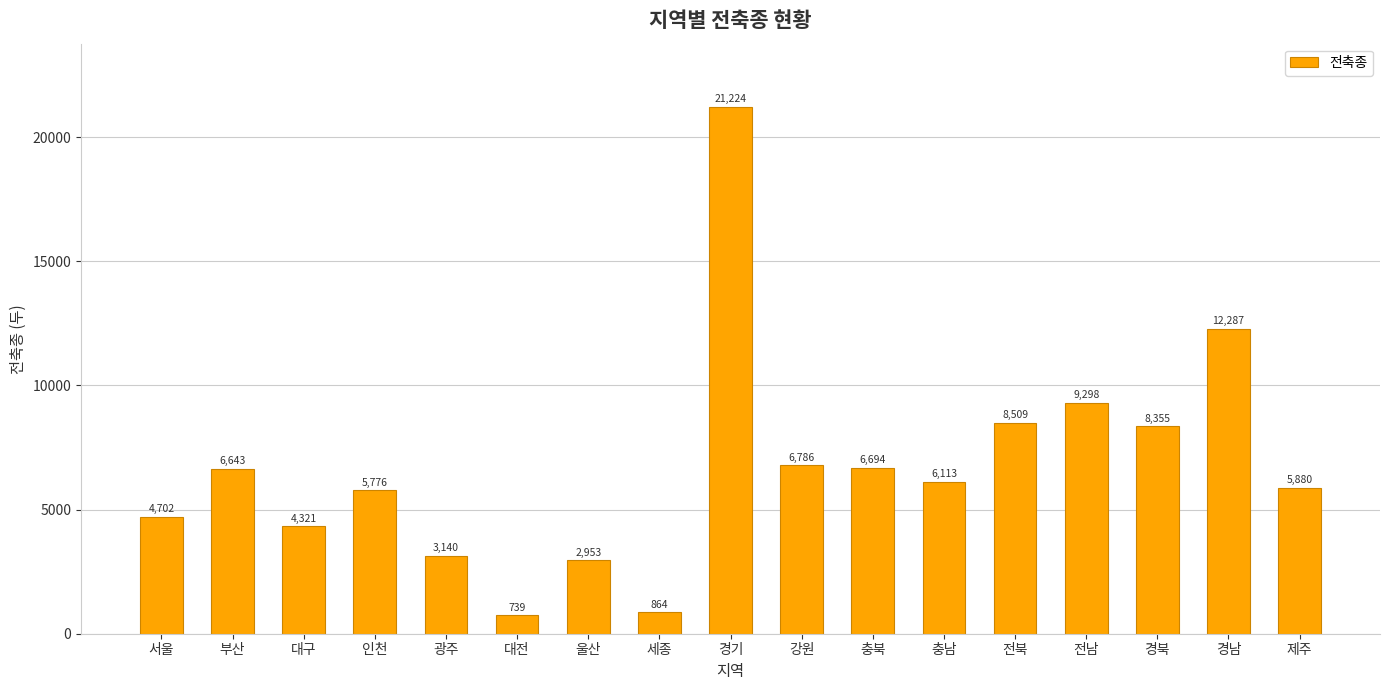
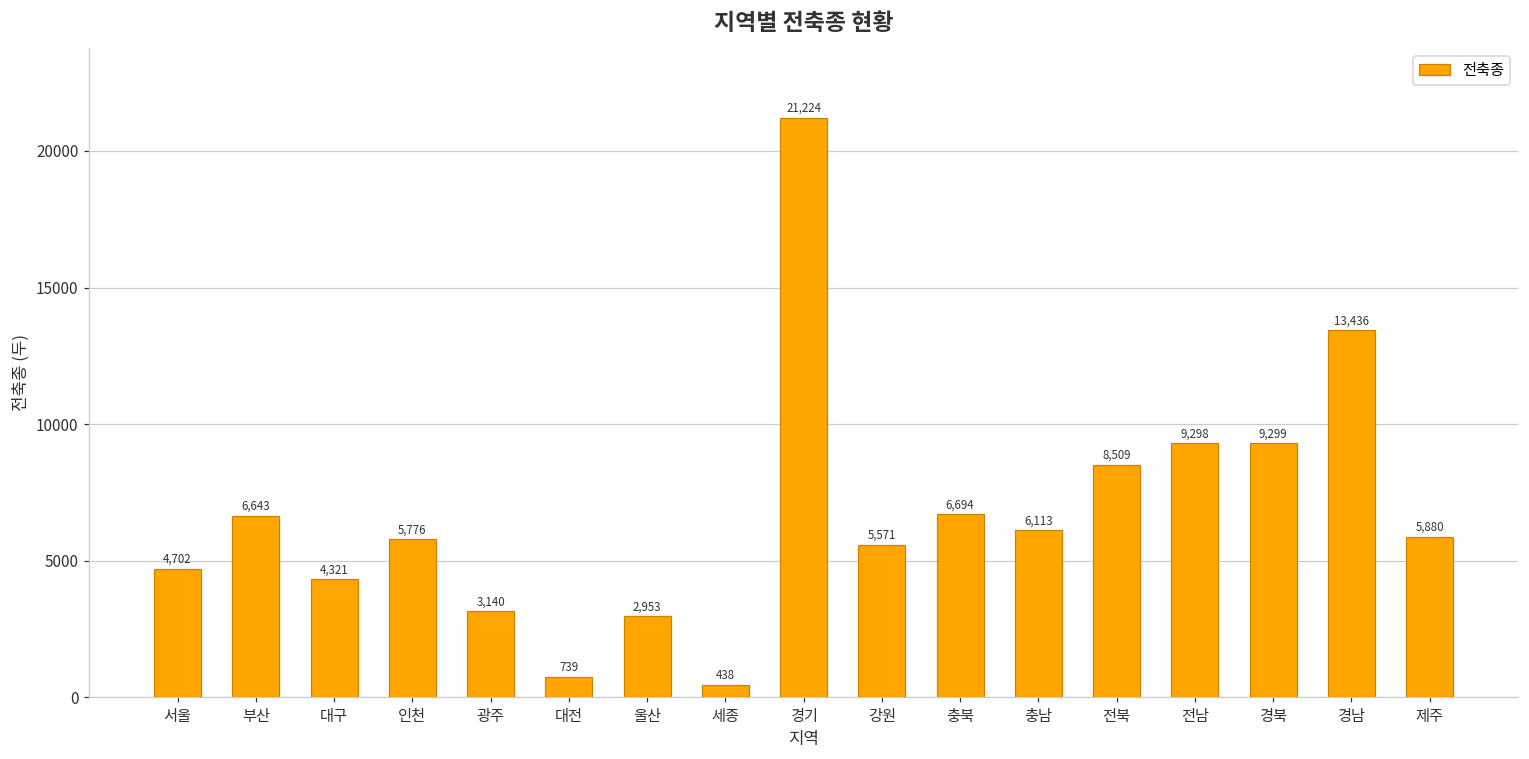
  {
    "서울": "4,702",
    "부산": "6,643",
    "대구": "4,321",
    "인천": "5,776",
    "광주": "3,140",
    "대전": "739",
    "울산": "2,953",
-   "세종": "864",
+   "세종": "438",
    "경기": "21,224",
-   "강원": "6,786",
+   "강원": "5,571",
    "충북": "6,694",
    "충남": "6,113",
    "전북": "8,509",
    "전남": "9,298",
-   "경북": "8,355",
-   "경남": "12,287",
+   "경북": "9,299",
+   "경남": "13,436",
    "제주": "5,880"
  }
